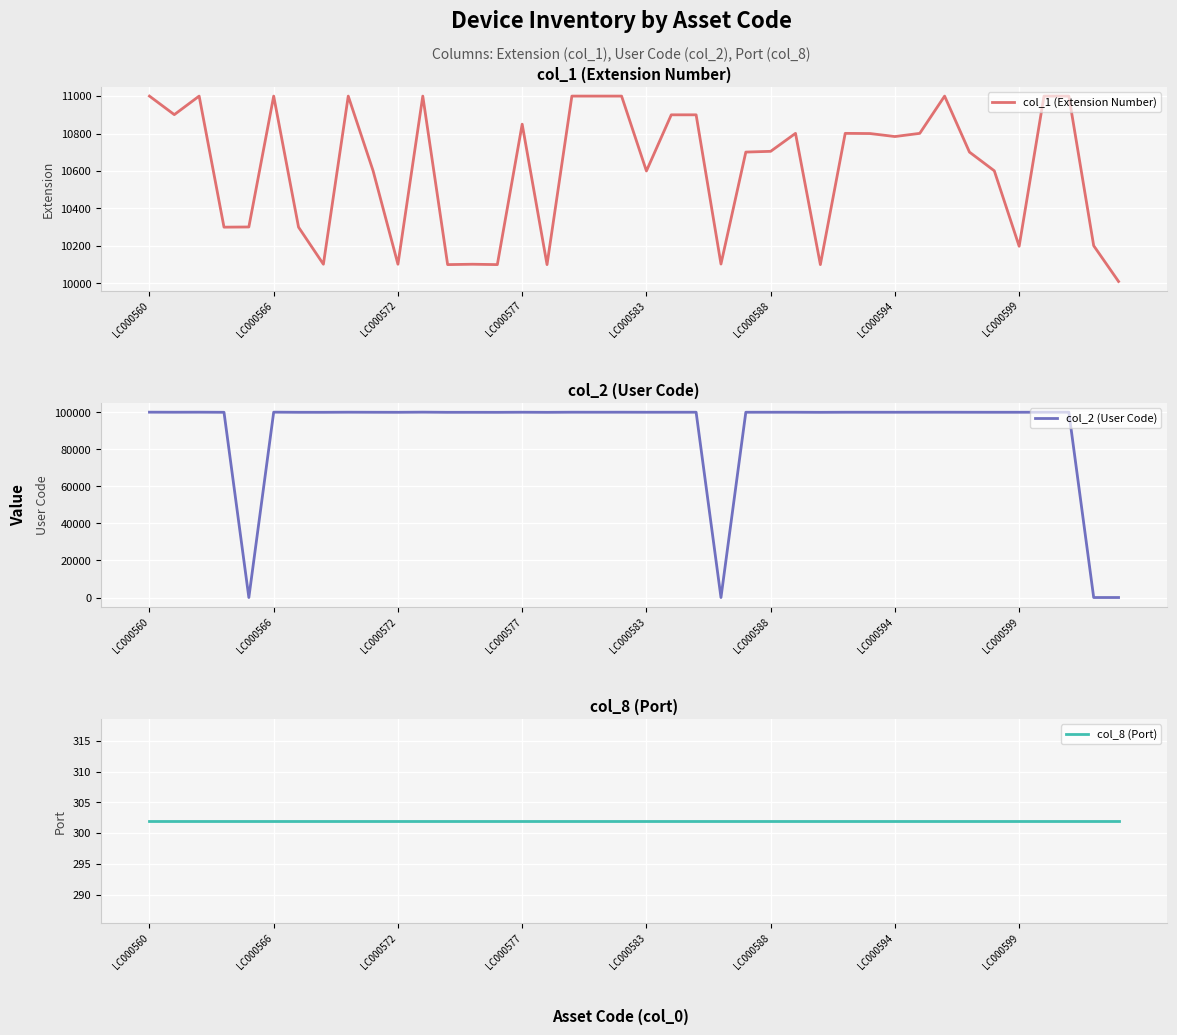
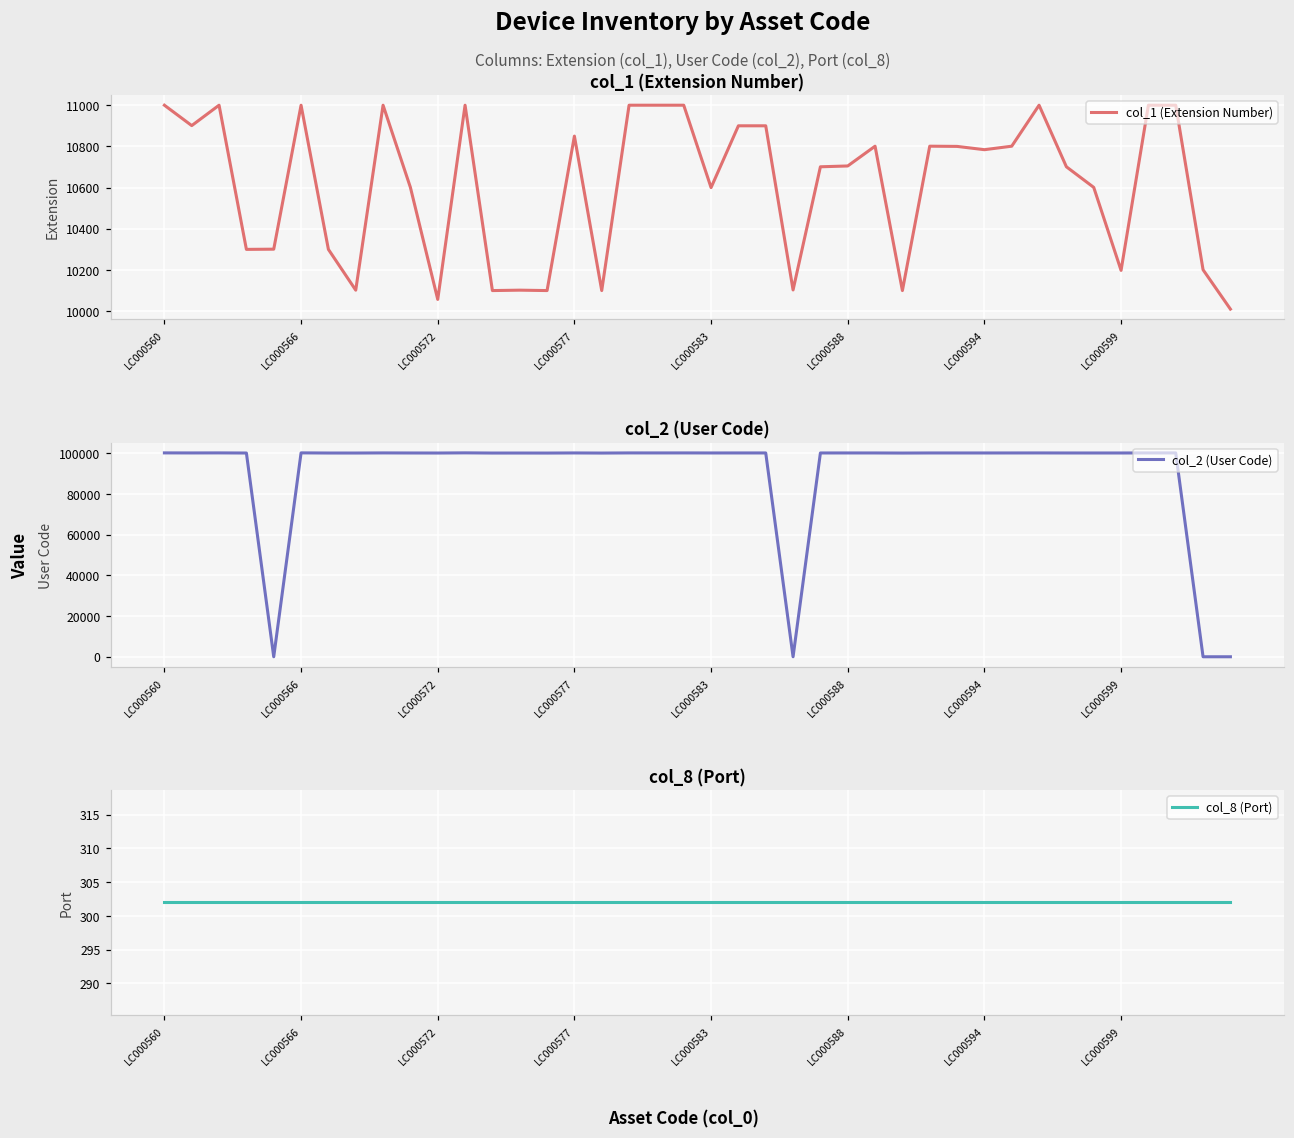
  {
    "col_1 (Extension Number)": {
      "LC000560": 11000,
      "LC000566": 11000,
-     "LC000572": 10100,
+     "LC000572": 10060,
      "LC000577": 10850,
      "LC000583": 10600,
      "LC000588": 10710,
      "LC000594": 10780,
      "LC000599": 10200
    },
    "col_2 (User Code)": {
      "LC000560": 100000,
      "LC000566": 100000,
      "LC000572": 100000,
      "LC000577": 100000,
      "LC000583": 100000,
      "LC000588": 100000,
      "LC000594": 100000,
      "LC000599": 100000
    },
    "col_8 (Port)": {
      "LC000560": 302,
      "LC000566": 302,
      "LC000572": 302,
      "LC000577": 302,
      "LC000583": 302,
      "LC000588": 302,
      "LC000594": 302,
      "LC000599": 302
    }
  }
